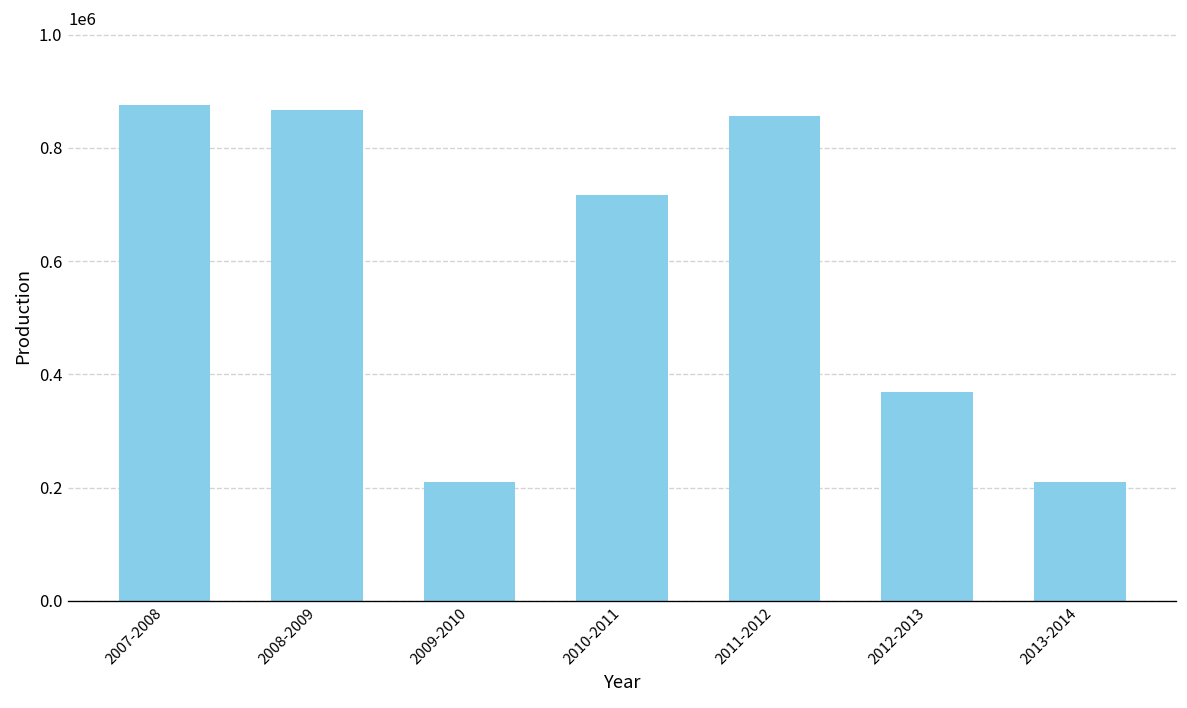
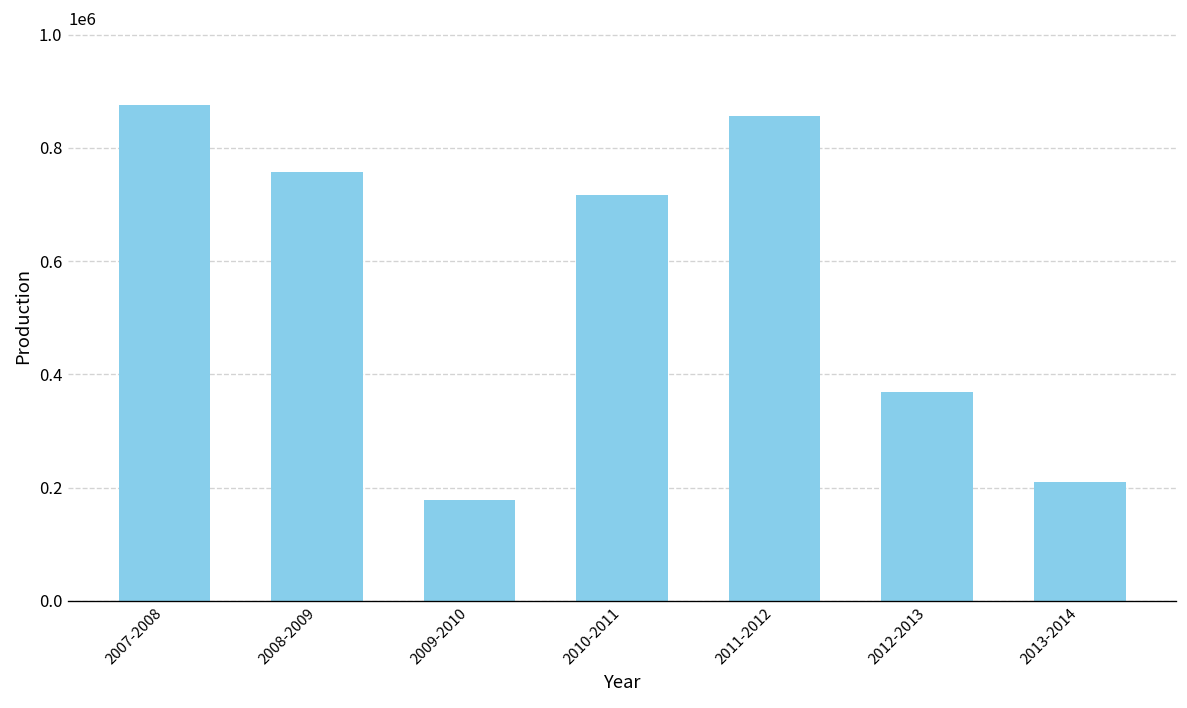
  {
    "2007-2008": 880000,
-   "2008-2009": 870000,
-   "2009-2010": 210000,
+   "2008-2009": 760000,
+   "2009-2010": 180000,
    "2010-2011": 720000,
    "2011-2012": 860000,
    "2012-2013": 370000,
    "2013-2014": 210000
  }
